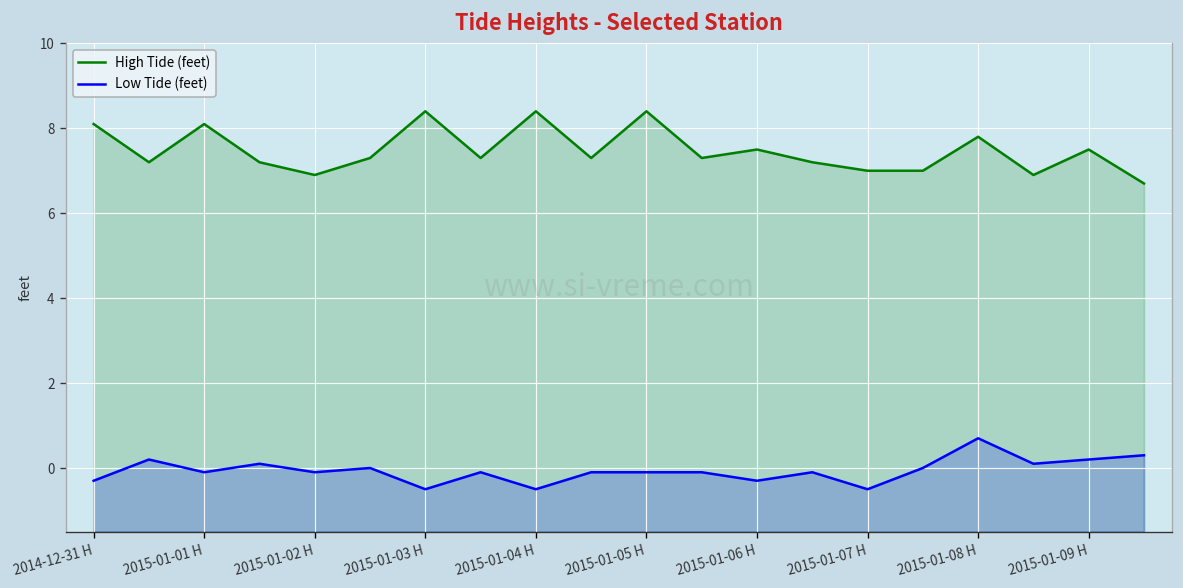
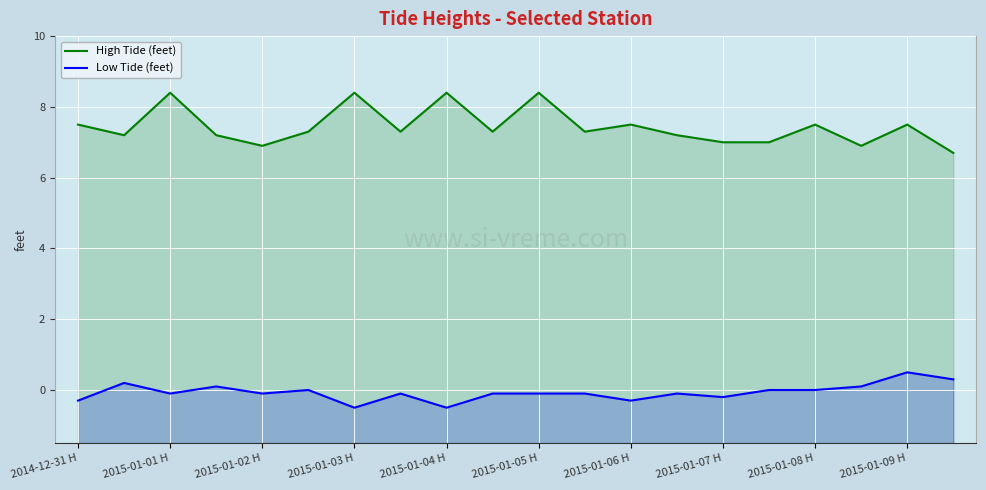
  {
    "High Tide (feet)": {
-     "2014-12-31 H": 8.1,
-     "2015-01-01 H": 8.1,
+     "2014-12-31 H": 7.5,
+     "2015-01-01 H": 8.4,
      "2015-01-02 H": 6.9,
      "2015-01-03 H": 8.4,
      "2015-01-04 H": 8.4,
      "2015-01-05 H": 8.4,
      "2015-01-06 H": 7.5,
      "2015-01-07 H": 7.0,
-     "2015-01-08 H": 7.8,
+     "2015-01-08 H": 7.5,
      "2015-01-09 H": 7.5
    },
    "Low Tide (feet)": {
      "2014-12-31 H": -0.3,
      "2015-01-01 H": -0.1,
      "2015-01-02 H": -0.1,
      "2015-01-03 H": -0.5,
      "2015-01-04 H": -0.5,
      "2015-01-05 H": -0.1,
      "2015-01-06 H": -0.3,
-     "2015-01-07 H": -0.5,
-     "2015-01-08 H": 0.7,
-     "2015-01-09 H": 0.2
+     "2015-01-07 H": -0.2,
+     "2015-01-08 H": 0.0,
+     "2015-01-09 H": 0.5
    }
  }
